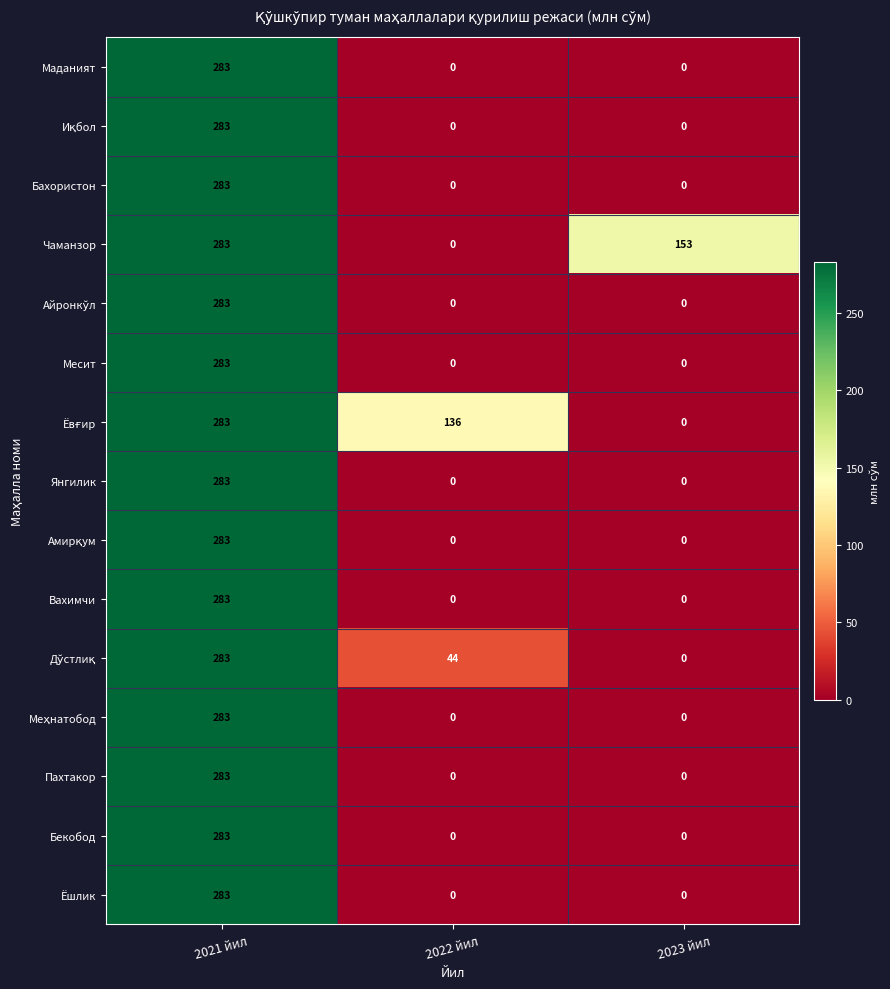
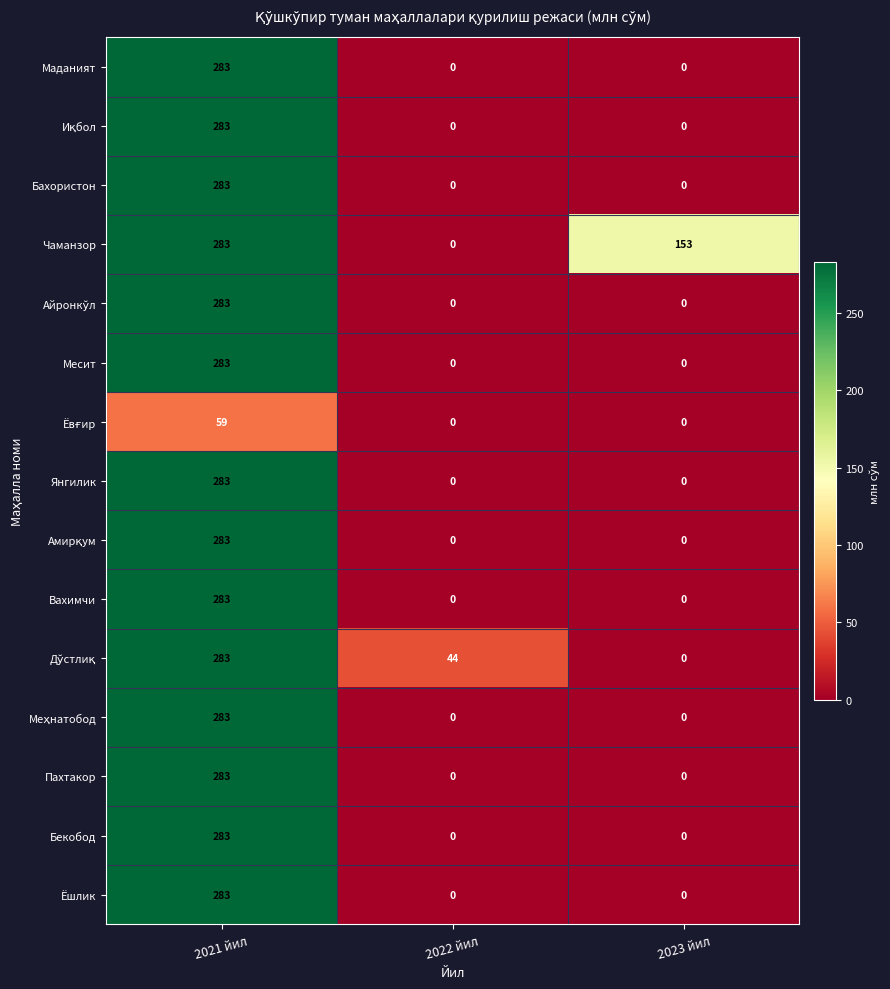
  {
    "Маданият": {
      "2021 йил": 283,
      "2022 йил": 0,
      "2023 йил": 0
    },
    "Иқбол": {
      "2021 йил": 283,
      "2022 йил": 0,
      "2023 йил": 0
    },
    "Бахористон": {
      "2021 йил": 283,
      "2022 йил": 0,
      "2023 йил": 0
    },
    "Чаманзор": {
      "2021 йил": 283,
      "2022 йил": 0,
      "2023 йил": 153
    },
    "Айронкўл": {
      "2021 йил": 283,
      "2022 йил": 0,
      "2023 йил": 0
    },
    "Месит": {
      "2021 йил": 283,
      "2022 йил": 0,
      "2023 йил": 0
    },
    "Ёвғир": {
-     "2021 йил": 283,
-     "2022 йил": 136,
+     "2021 йил": 59,
+     "2022 йил": 0,
      "2023 йил": 0
    },
    "Янгилик": {
      "2021 йил": 283,
      "2022 йил": 0,
      "2023 йил": 0
    },
    "Амирқум": {
      "2021 йил": 283,
      "2022 йил": 0,
      "2023 йил": 0
    },
    "Вахимчи": {
      "2021 йил": 283,
      "2022 йил": 0,
      "2023 йил": 0
    },
    "Дўстлиқ": {
      "2021 йил": 283,
      "2022 йил": 44,
      "2023 йил": 0
    },
    "Меҳнатобод": {
      "2021 йил": 283,
      "2022 йил": 0,
      "2023 йил": 0
    },
    "Пахтакор": {
      "2021 йил": 283,
      "2022 йил": 0,
      "2023 йил": 0
    },
    "Бекобод": {
      "2021 йил": 283,
      "2022 йил": 0,
      "2023 йил": 0
    },
    "Ёшлик": {
      "2021 йил": 283,
      "2022 йил": 0,
      "2023 йил": 0
    }
  }
